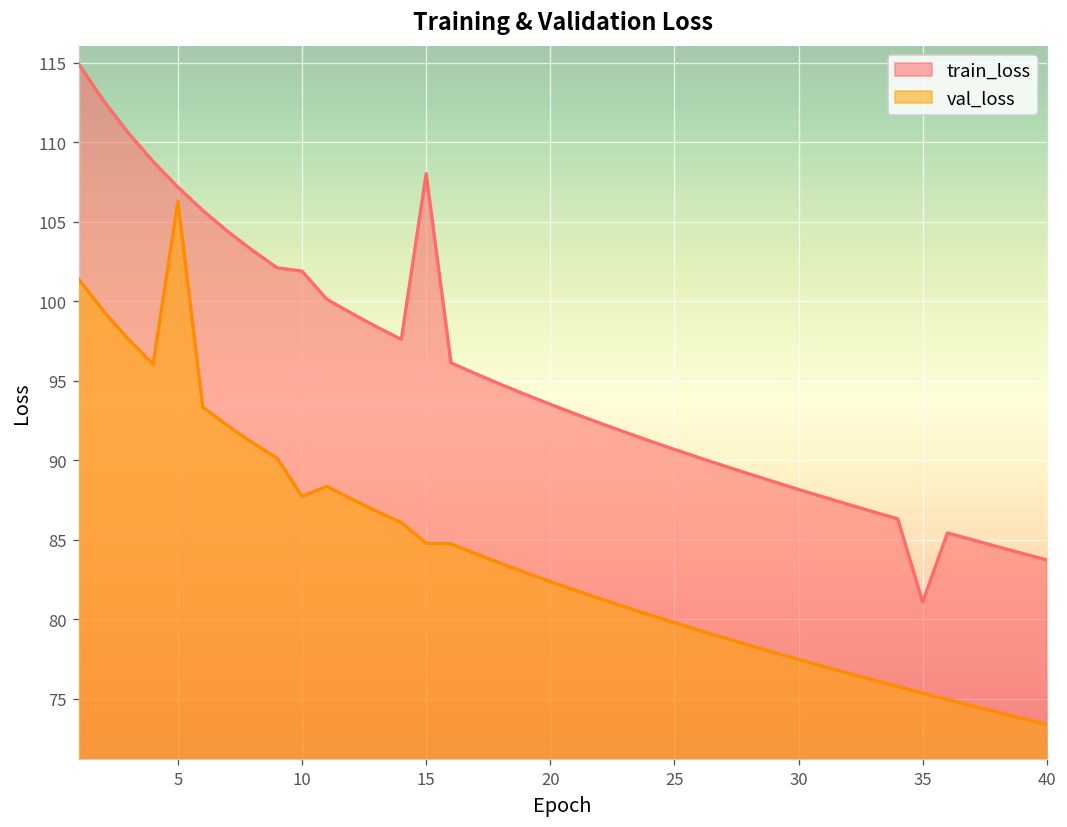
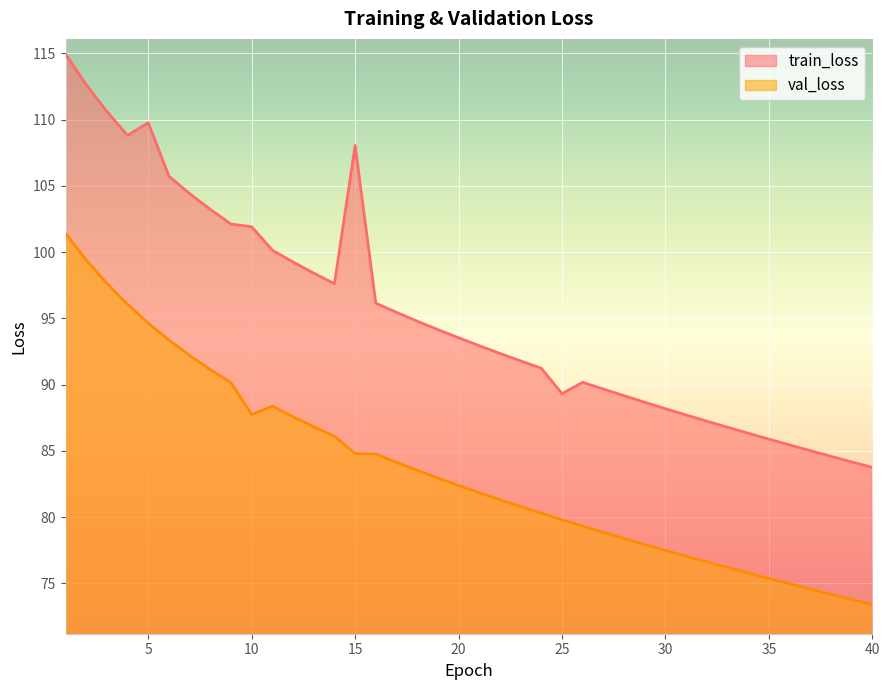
  {
    "train_loss": {
-     "5": 107.2,
+     "5": 109.8,
      "10": 101.9,
      "15": 108.0,
      "20": 93.5,
-     "25": 90.7,
+     "25": 89.3,
      "30": 88.2,
-     "35": 81.1,
+     "35": 85.9,
      "40": 83.7
    },
    "val_loss": {
-     "5": 106.3,
+     "5": 94.6,
      "10": 87.7,
      "15": 84.8,
      "20": 82.4,
      "25": 79.8,
      "30": 77.5,
      "35": 75.4,
      "40": 73.4
    }
  }
